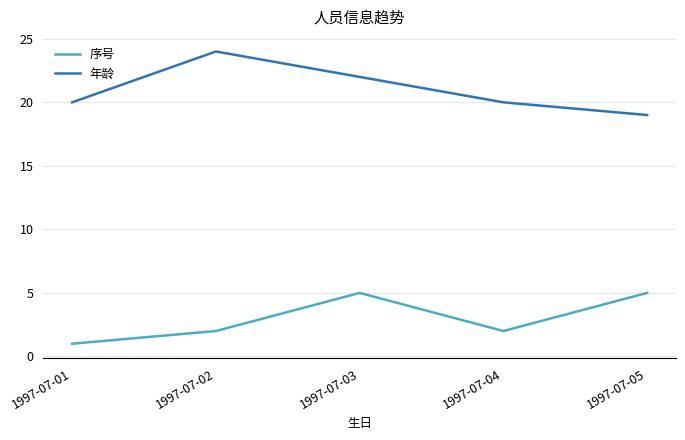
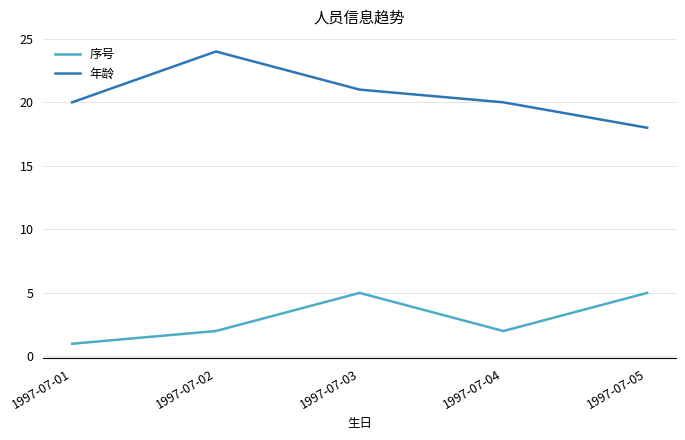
  {
    "序号": {
      "1997-07-01": 1,
      "1997-07-02": 2,
      "1997-07-03": 5,
      "1997-07-04": 2,
      "1997-07-05": 5
    },
    "年龄": {
      "1997-07-01": 20,
      "1997-07-02": 24,
-     "1997-07-03": 22,
+     "1997-07-03": 21,
      "1997-07-04": 20,
-     "1997-07-05": 19
+     "1997-07-05": 18
    }
  }
